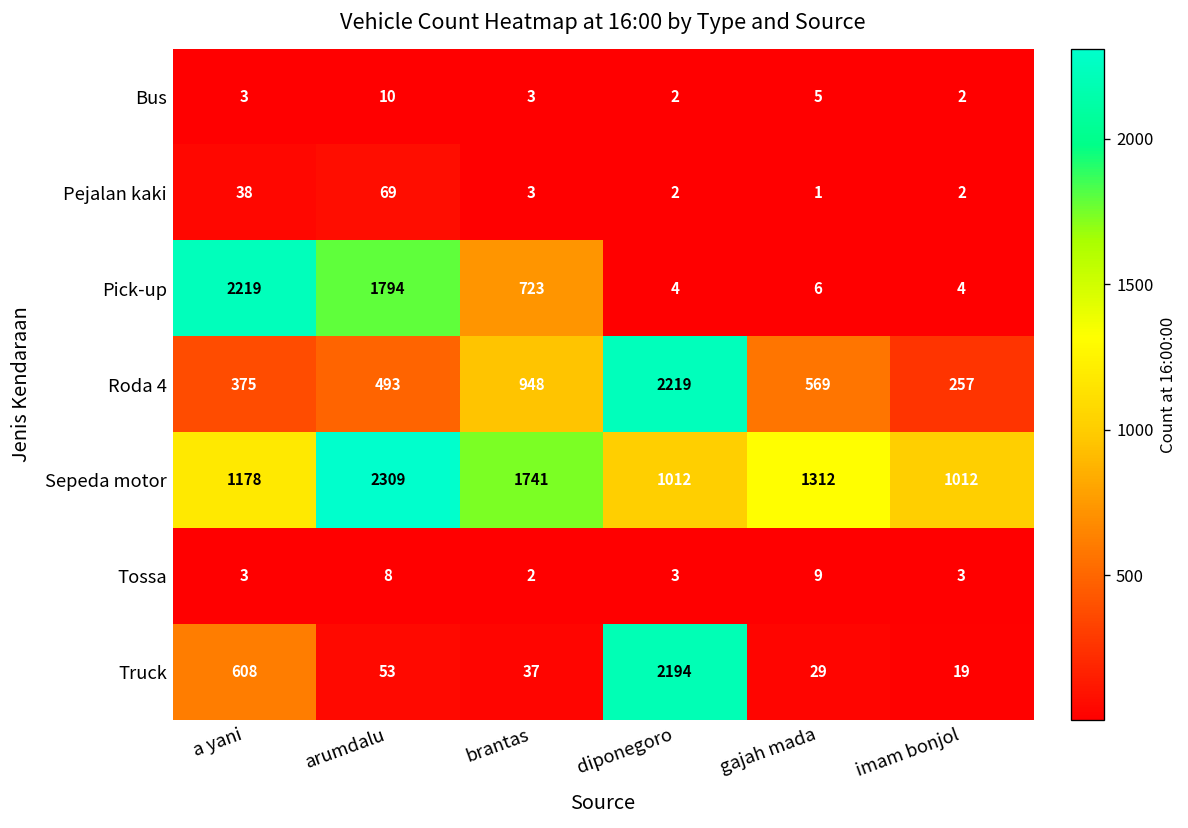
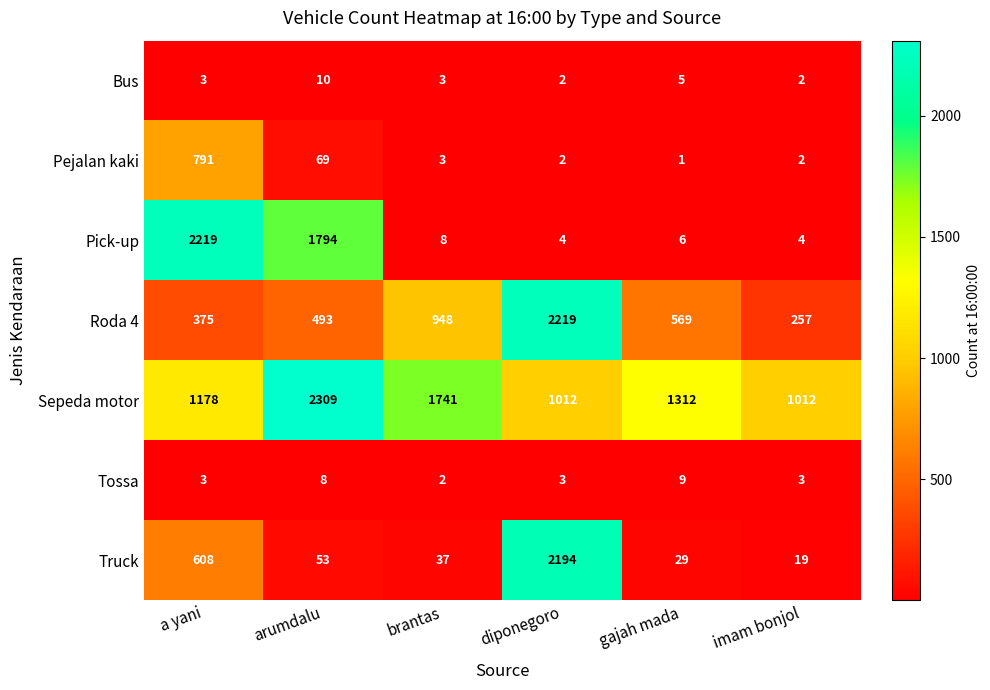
  {
    "Bus": {
      "a yani": 3,
      "arumdalu": 10,
      "brantas": 3,
      "diponegoro": 2,
      "gajah mada": 5,
      "imam bonjol": 2
    },
    "Pejalan kaki": {
-     "a yani": 38,
+     "a yani": 791,
      "arumdalu": 69,
      "brantas": 3,
      "diponegoro": 2,
      "gajah mada": 1,
      "imam bonjol": 2
    },
    "Pick-up": {
      "a yani": 2219,
      "arumdalu": 1794,
-     "brantas": 723,
+     "brantas": 8,
      "diponegoro": 4,
      "gajah mada": 6,
      "imam bonjol": 4
    },
    "Roda 4": {
      "a yani": 375,
      "arumdalu": 493,
      "brantas": 948,
      "diponegoro": 2219,
      "gajah mada": 569,
      "imam bonjol": 257
    },
    "Sepeda motor": {
      "a yani": 1178,
      "arumdalu": 2309,
      "brantas": 1741,
      "diponegoro": 1012,
      "gajah mada": 1312,
      "imam bonjol": 1012
    },
    "Tossa": {
      "a yani": 3,
      "arumdalu": 8,
      "brantas": 2,
      "diponegoro": 3,
      "gajah mada": 9,
      "imam bonjol": 3
    },
    "Truck": {
      "a yani": 608,
      "arumdalu": 53,
      "brantas": 37,
      "diponegoro": 2194,
      "gajah mada": 29,
      "imam bonjol": 19
    }
  }
